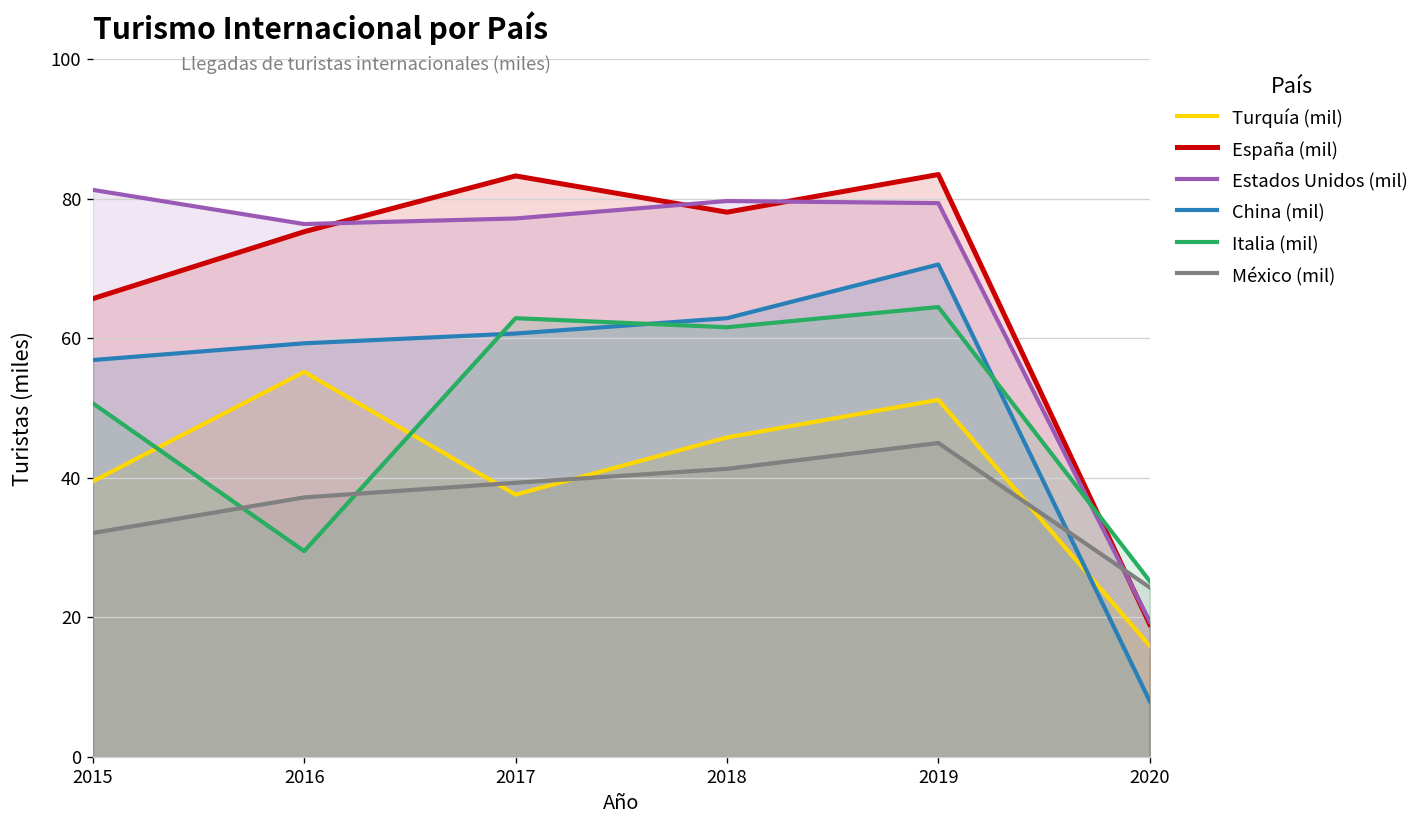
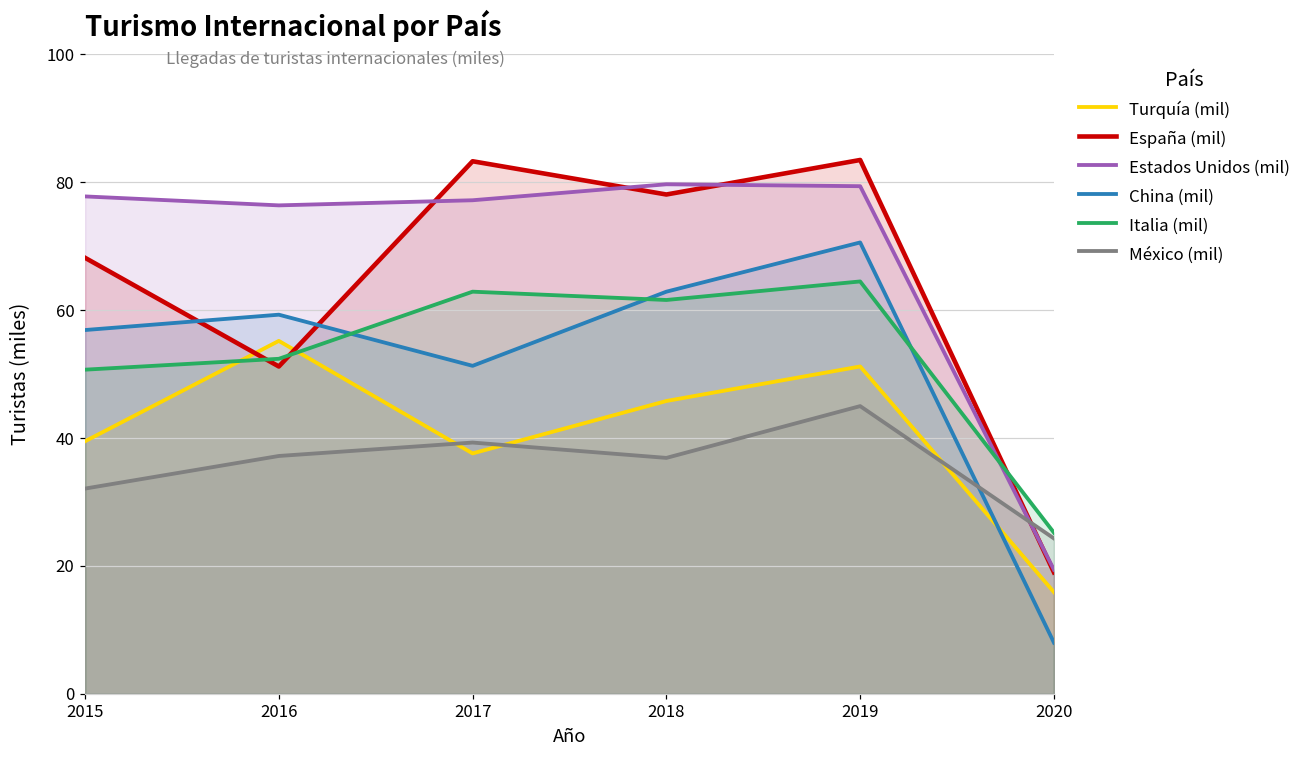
  {
    "Turquía (mil)": {
      "2015": 40,
      "2016": 55,
      "2017": 38,
      "2018": 46,
      "2019": 51,
      "2020": 16
    },
    "España (mil)": {
-     "2015": 66,
-     "2016": 75,
+     "2015": 68,
+     "2016": 51,
      "2017": 83,
      "2018": 78,
      "2019": 84
    },
    "Estados Unidos (mil)": {
-     "2015": 81,
+     "2015": 78,
      "2016": 76,
      "2017": 77,
      "2018": 80,
      "2019": 79
    },
    "China (mil)": {
      "2015": 57,
      "2016": 59,
-     "2017": 61,
+     "2017": 51,
      "2018": 63,
      "2019": 71,
      "2020": 8
    },
    "Italia (mil)": {
      "2015": 51,
-     "2016": 30,
+     "2016": 52,
      "2017": 63,
      "2018": 62,
      "2019": 65,
      "2020": 25
    },
    "México (mil)": {
      "2015": 32,
      "2016": 37,
      "2017": 39,
-     "2018": 41,
+     "2018": 37,
      "2019": 45,
      "2020": 24
    }
  }
